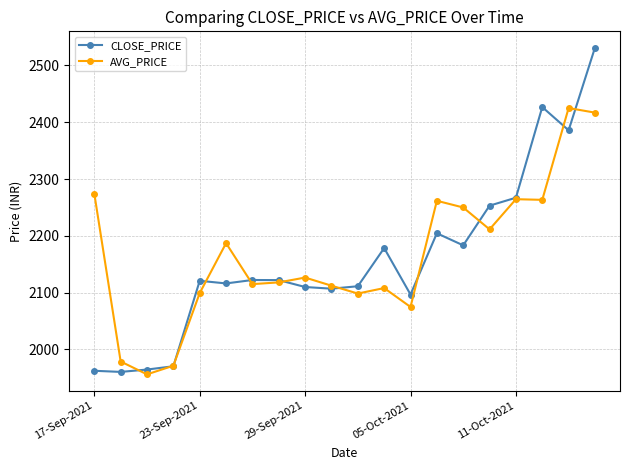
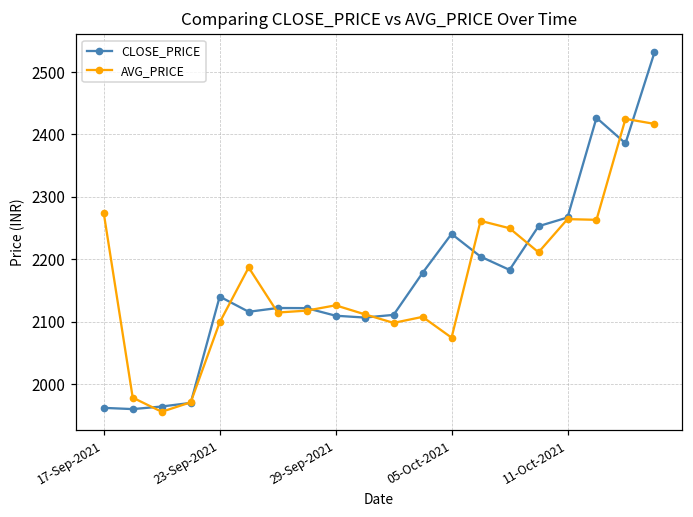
  {
    "CLOSE_PRICE": {
      "17-Sep-2021": 1960,
-     "23-Sep-2021": 2120,
+     "23-Sep-2021": 2140,
      "29-Sep-2021": 2110,
-     "05-Oct-2021": 2100
+     "05-Oct-2021": 2240
    },
    "AVG_PRICE": {
      "17-Sep-2021": 2270,
      "23-Sep-2021": 2100,
      "29-Sep-2021": 2130,
      "05-Oct-2021": 2070
    }
  }
